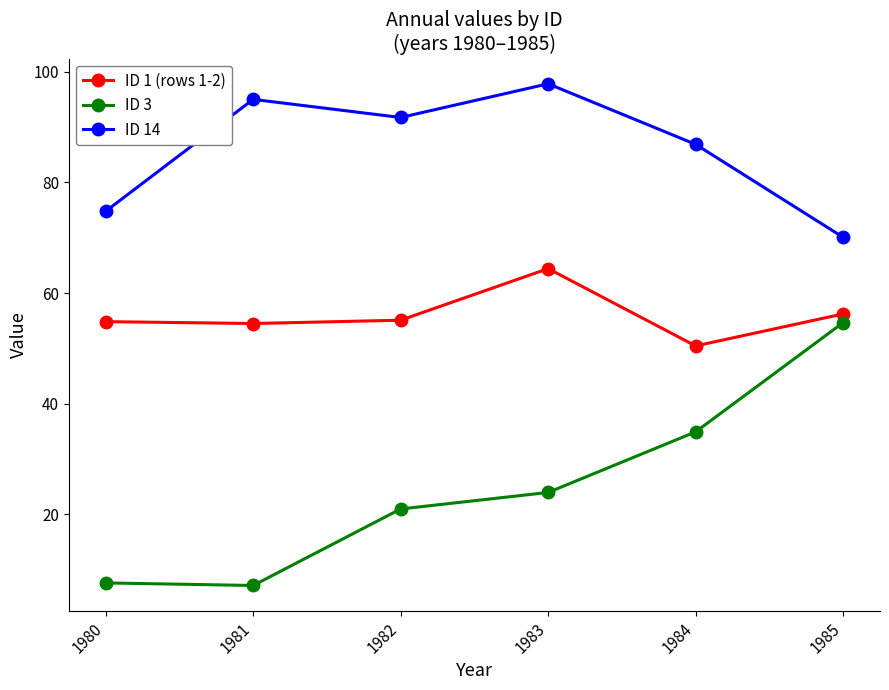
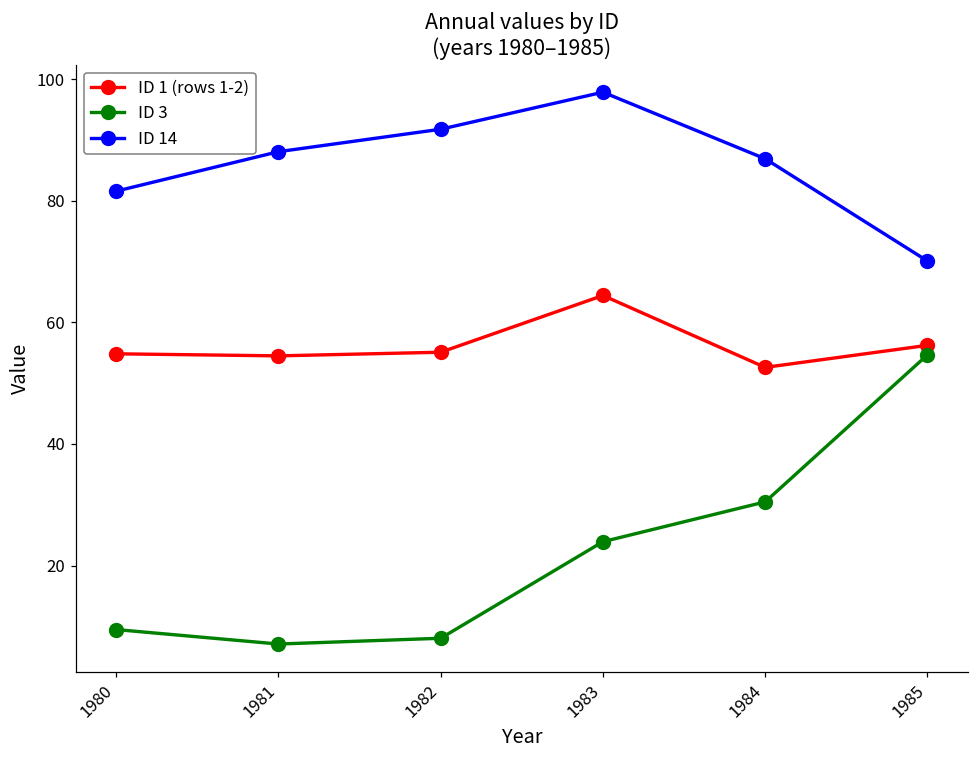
  {
    "ID 1 (rows 1-2)": {
      "1980": 55,
      "1981": 54,
      "1982": 55,
      "1983": 64,
-     "1984": 50,
+     "1984": 53,
      "1985": 56
    },
    "ID 3": {
-     "1980": 8,
+     "1980": 9,
      "1981": 7,
-     "1982": 21,
+     "1982": 8,
      "1983": 24,
-     "1984": 35,
+     "1984": 30,
      "1985": 55
    },
    "ID 14": {
-     "1980": 75,
-     "1981": 95,
+     "1980": 82,
+     "1981": 88,
      "1982": 92,
      "1983": 98,
      "1984": 87,
      "1985": 70
    }
  }
